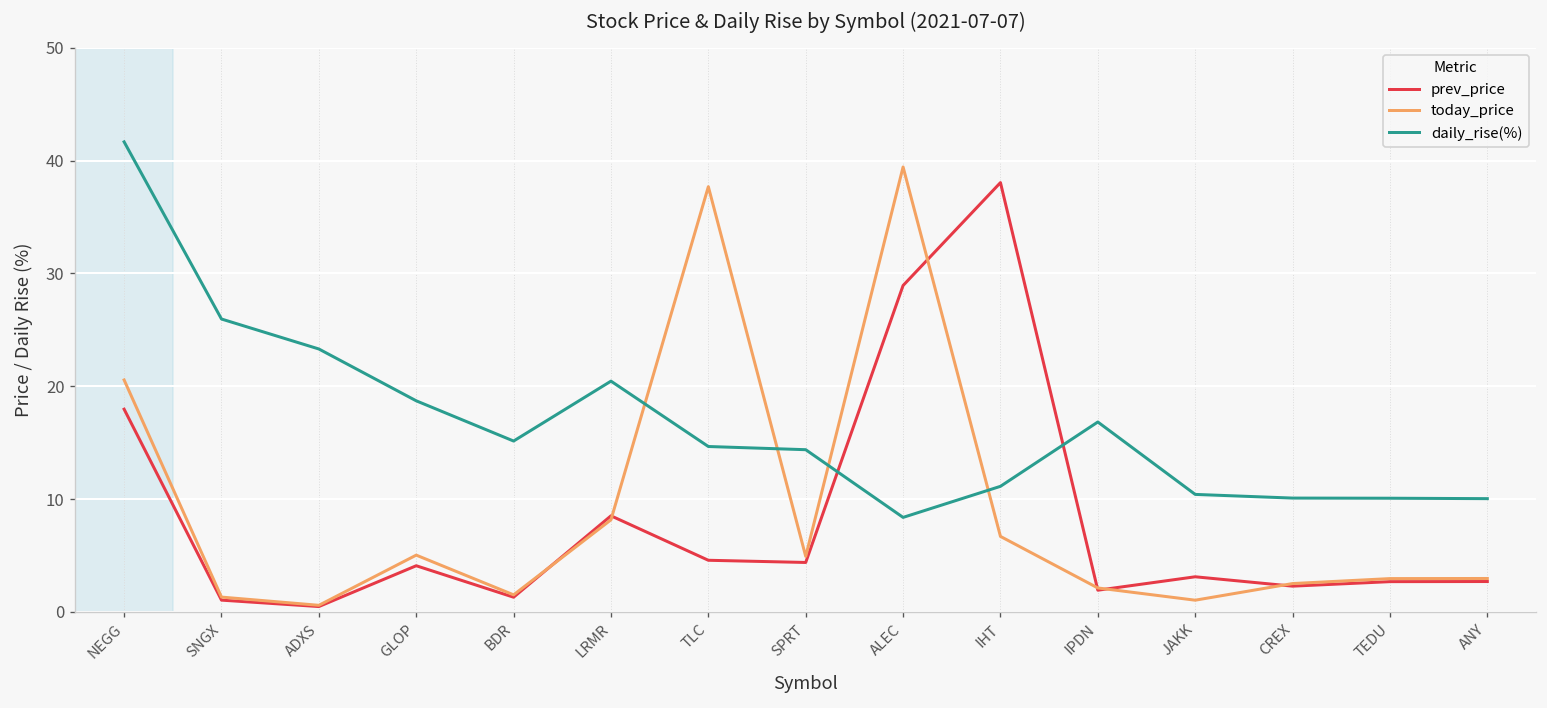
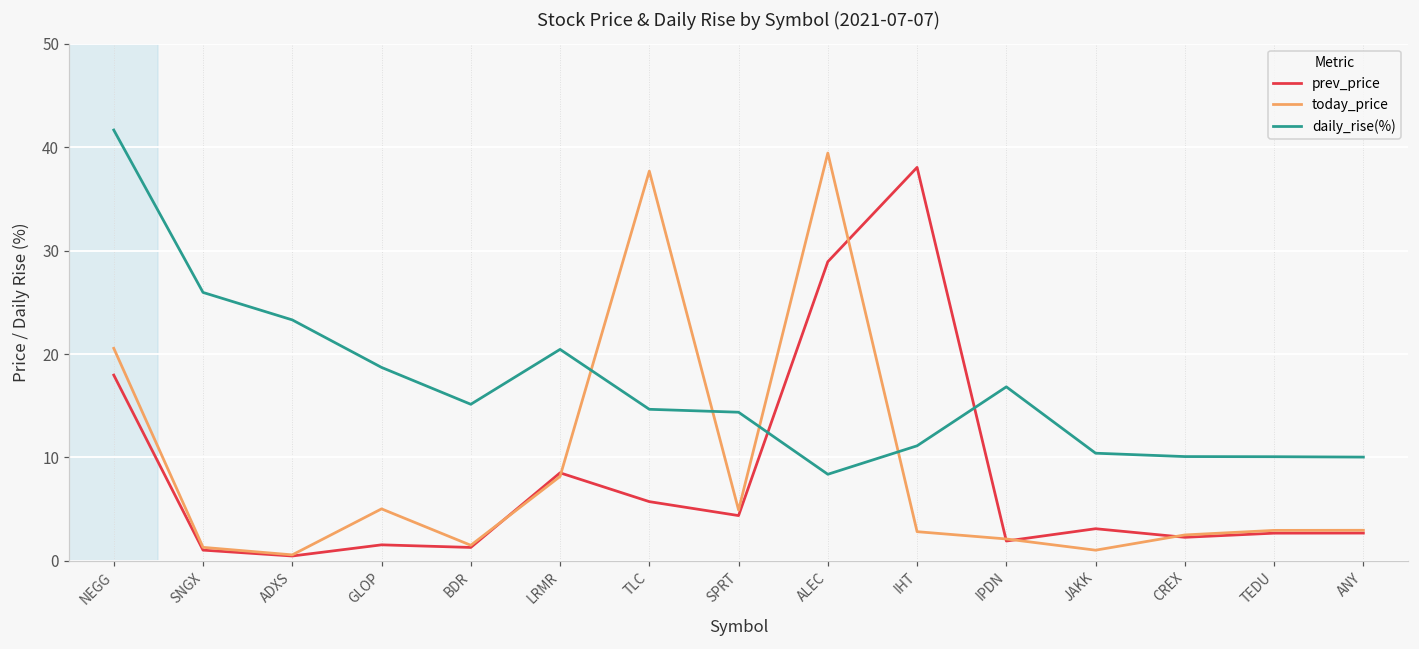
  {
    "prev_price": {
      "NEGG": 18,
-     "GLOP": 4,
+     "GLOP": 2,
      "LRMR": 9,
-     "TLC": 5,
+     "TLC": 6,
      "SPRT": 4,
      "ALEC": 29,
      "IHT": 38,
      "JAKK": 3
    },
    "today_price": {
      "NEGG": 21,
      "GLOP": 5,
      "LRMR": 8,
      "TLC": 38,
      "SPRT": 5,
      "ALEC": 39,
-     "IHT": 7,
+     "IHT": 3,
      "JAKK": 1
    },
    "daily_rise(%)": {
      "NEGG": 42,
      "SNGX": 26,
      "ADXS": 23,
      "GLOP": 19,
      "BDR": 15,
      "LRMR": 20,
      "TLC": 15,
      "SPRT": 14,
      "ALEC": 8,
      "IHT": 11,
      "IPDN": 17,
      "JAKK": 10,
      "CREX": 10,
      "TEDU": 10,
      "ANY": 10
    }
  }
